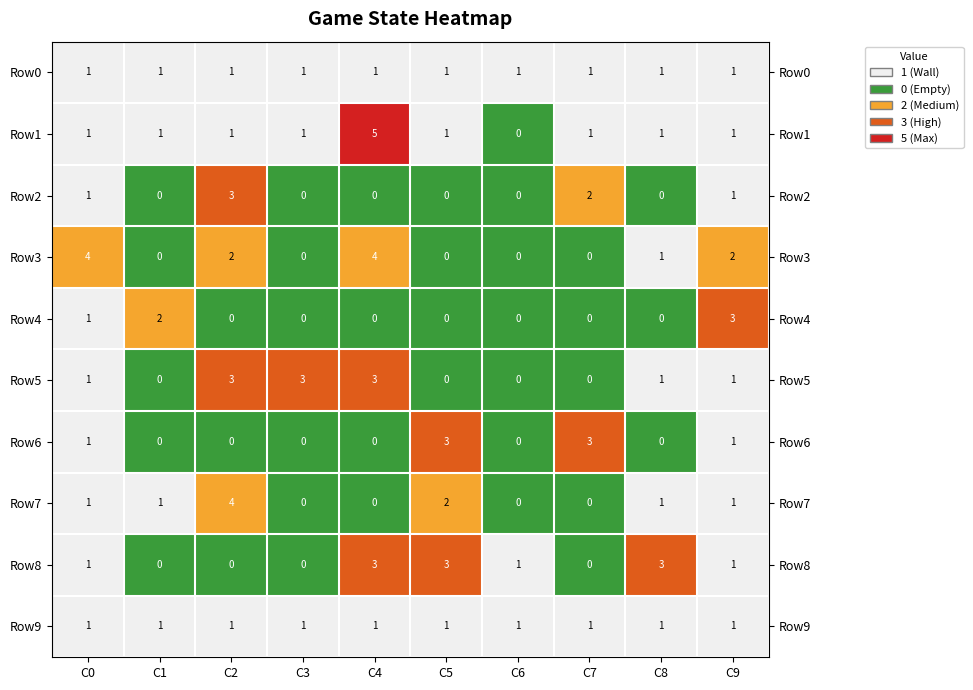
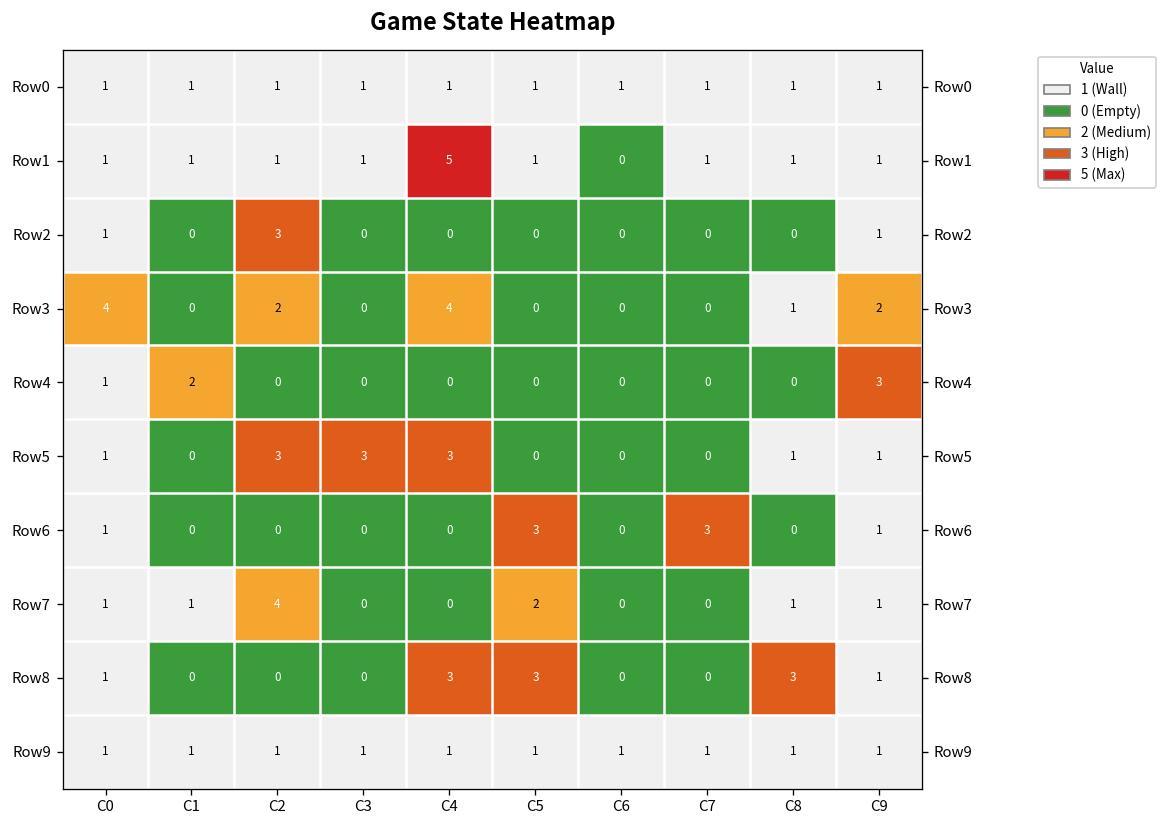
  {
    "Row0": {
      "C0": 1,
      "C1": 1,
      "C2": 1,
      "C3": 1,
      "C4": 1,
      "C5": 1,
      "C6": 1,
      "C7": 1,
      "C8": 1,
      "C9": 1
    },
    "Row1": {
      "C0": 1,
      "C1": 1,
      "C2": 1,
      "C3": 1,
      "C4": 5,
      "C5": 1,
      "C6": 0,
      "C7": 1,
      "C8": 1,
      "C9": 1
    },
    "Row2": {
      "C0": 1,
      "C1": 0,
      "C2": 3,
      "C3": 0,
      "C4": 0,
      "C5": 0,
      "C6": 0,
-     "C7": 2,
+     "C7": 0,
      "C8": 0,
      "C9": 1
    },
    "Row3": {
      "C0": 4,
      "C1": 0,
      "C2": 2,
      "C3": 0,
      "C4": 4,
      "C5": 0,
      "C6": 0,
      "C7": 0,
      "C8": 1,
      "C9": 2
    },
    "Row4": {
      "C0": 1,
      "C1": 2,
      "C2": 0,
      "C3": 0,
      "C4": 0,
      "C5": 0,
      "C6": 0,
      "C7": 0,
      "C8": 0,
      "C9": 3
    },
    "Row5": {
      "C0": 1,
      "C1": 0,
      "C2": 3,
      "C3": 3,
      "C4": 3,
      "C5": 0,
      "C6": 0,
      "C7": 0,
      "C8": 1,
      "C9": 1
    },
    "Row6": {
      "C0": 1,
      "C1": 0,
      "C2": 0,
      "C3": 0,
      "C4": 0,
      "C5": 3,
      "C6": 0,
      "C7": 3,
      "C8": 0,
      "C9": 1
    },
    "Row7": {
      "C0": 1,
      "C1": 1,
      "C2": 4,
      "C3": 0,
      "C4": 0,
      "C5": 2,
      "C6": 0,
      "C7": 0,
      "C8": 1,
      "C9": 1
    },
    "Row8": {
      "C0": 1,
      "C1": 0,
      "C2": 0,
      "C3": 0,
      "C4": 3,
      "C5": 3,
-     "C6": 1,
+     "C6": 0,
      "C7": 0,
      "C8": 3,
      "C9": 1
    },
    "Row9": {
      "C0": 1,
      "C1": 1,
      "C2": 1,
      "C3": 1,
      "C4": 1,
      "C5": 1,
      "C6": 1,
      "C7": 1,
      "C8": 1,
      "C9": 1
    }
  }
